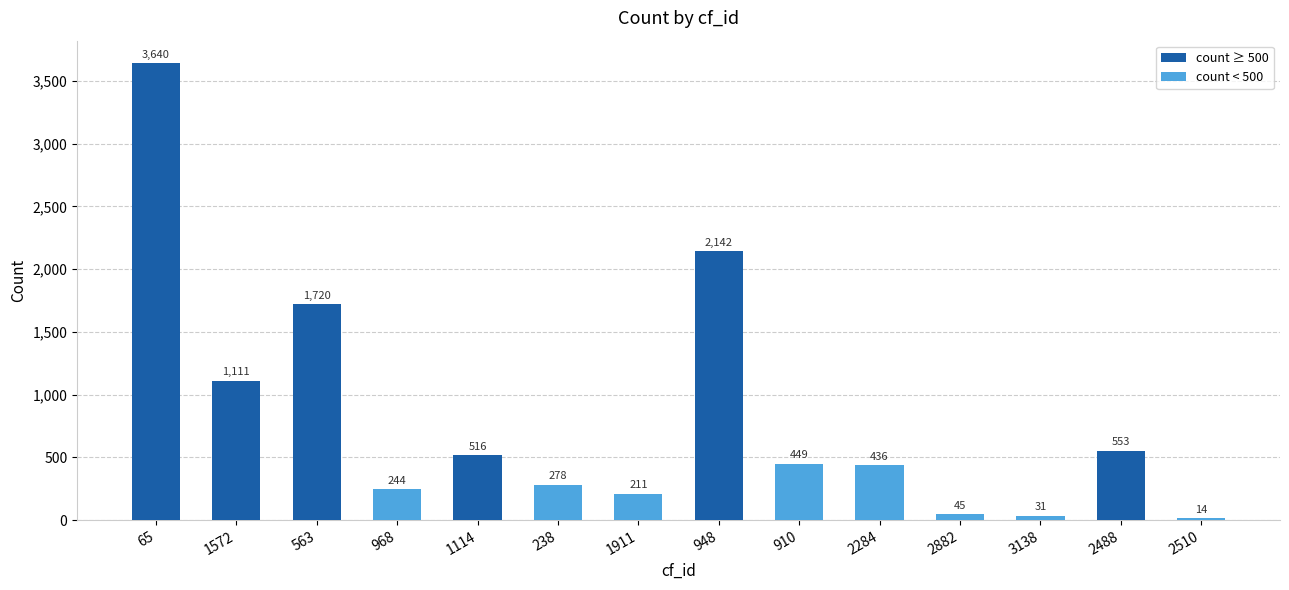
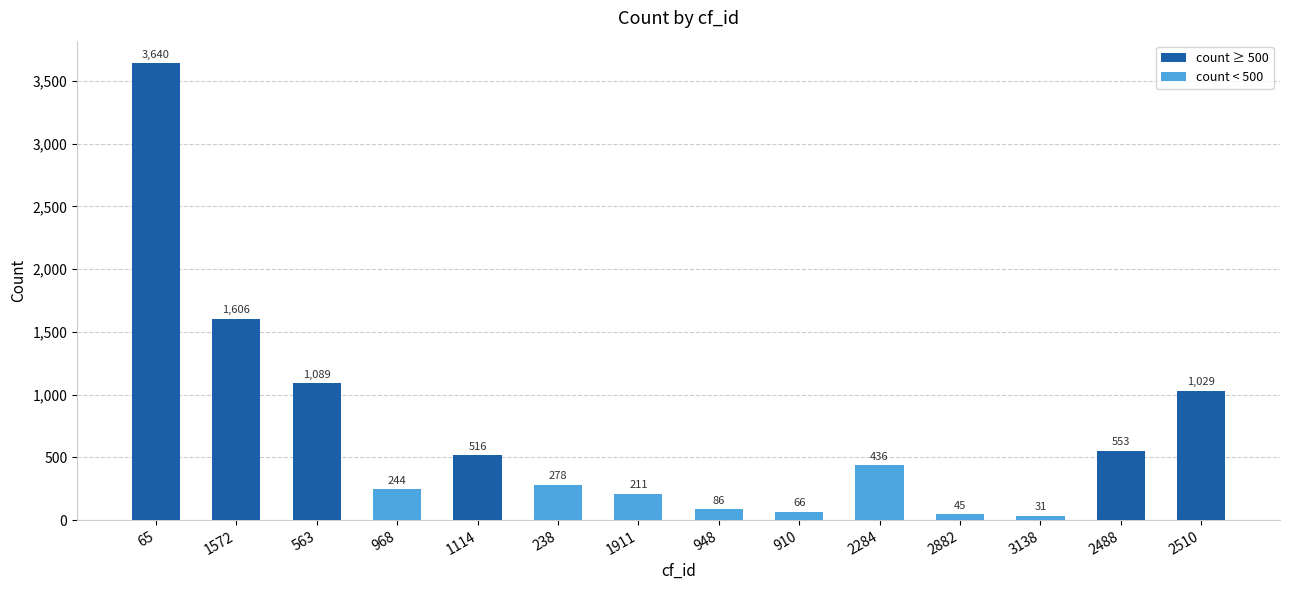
  {
    "65": "3,640",
-   "1572": "1,111",
-   "563": "1,720",
+   "1572": "1,606",
+   "563": "1,089",
    "968": "244",
    "1114": "516",
    "238": "278",
    "1911": "211",
-   "948": "2,142",
-   "910": "449",
+   "948": "86",
+   "910": "66",
    "2284": "436",
    "2882": "45",
    "3138": "31",
    "2488": "553",
-   "2510": "14"
+   "2510": "1,029"
  }
